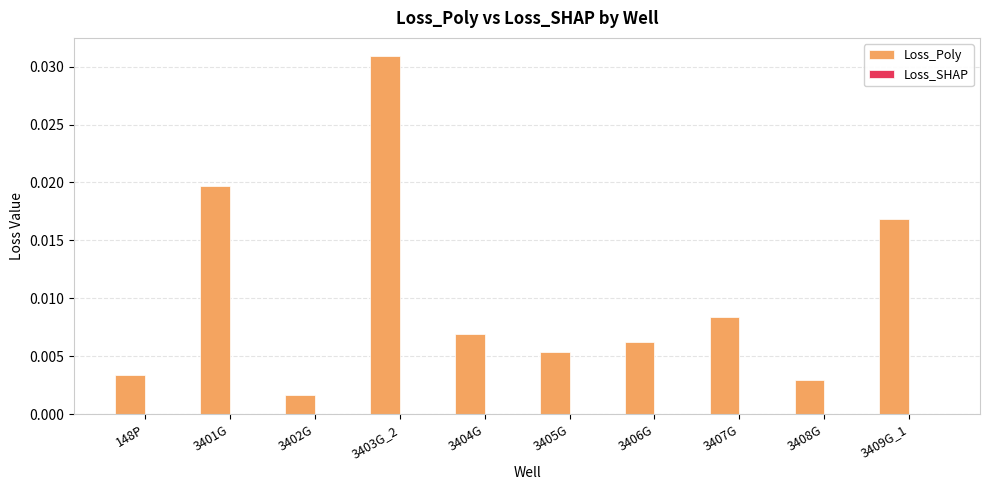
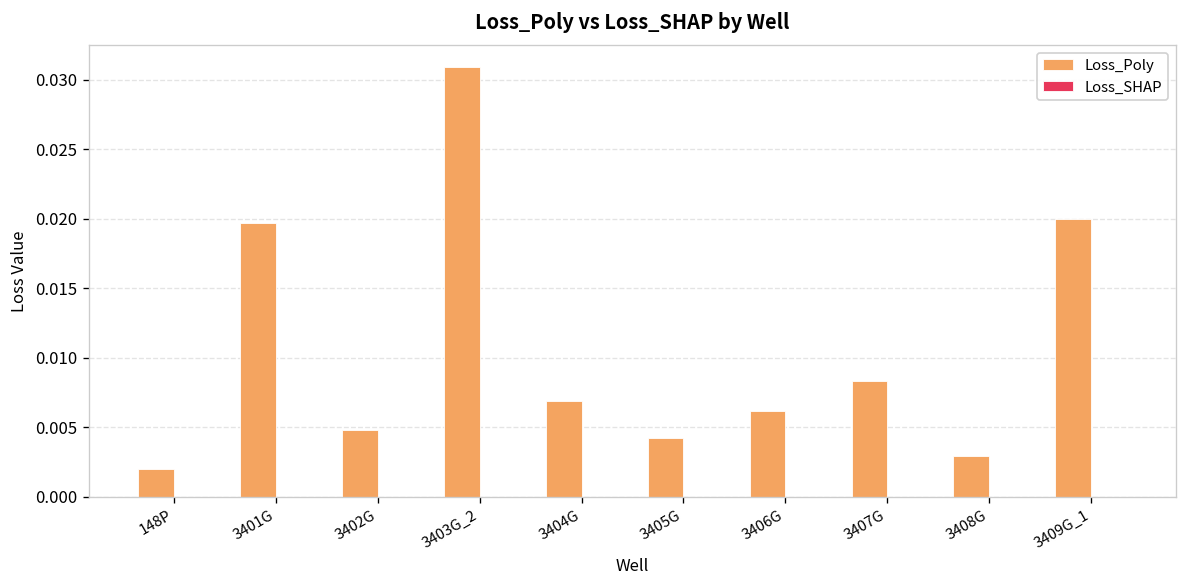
  {
    "Loss_Poly": {
-     "148P": 0.0034,
+     "148P": 0.0020,
      "3401G": 0.0197,
-     "3402G": 0.0017,
+     "3402G": 0.0048,
      "3403G_2": 0.0309,
      "3404G": 0.0069,
-     "3405G": 0.0054,
+     "3405G": 0.0042,
      "3406G": 0.0062,
      "3407G": 0.0084,
      "3408G": 0.0029,
-     "3409G_1": 0.0168
+     "3409G_1": 0.0200
    }
  }
